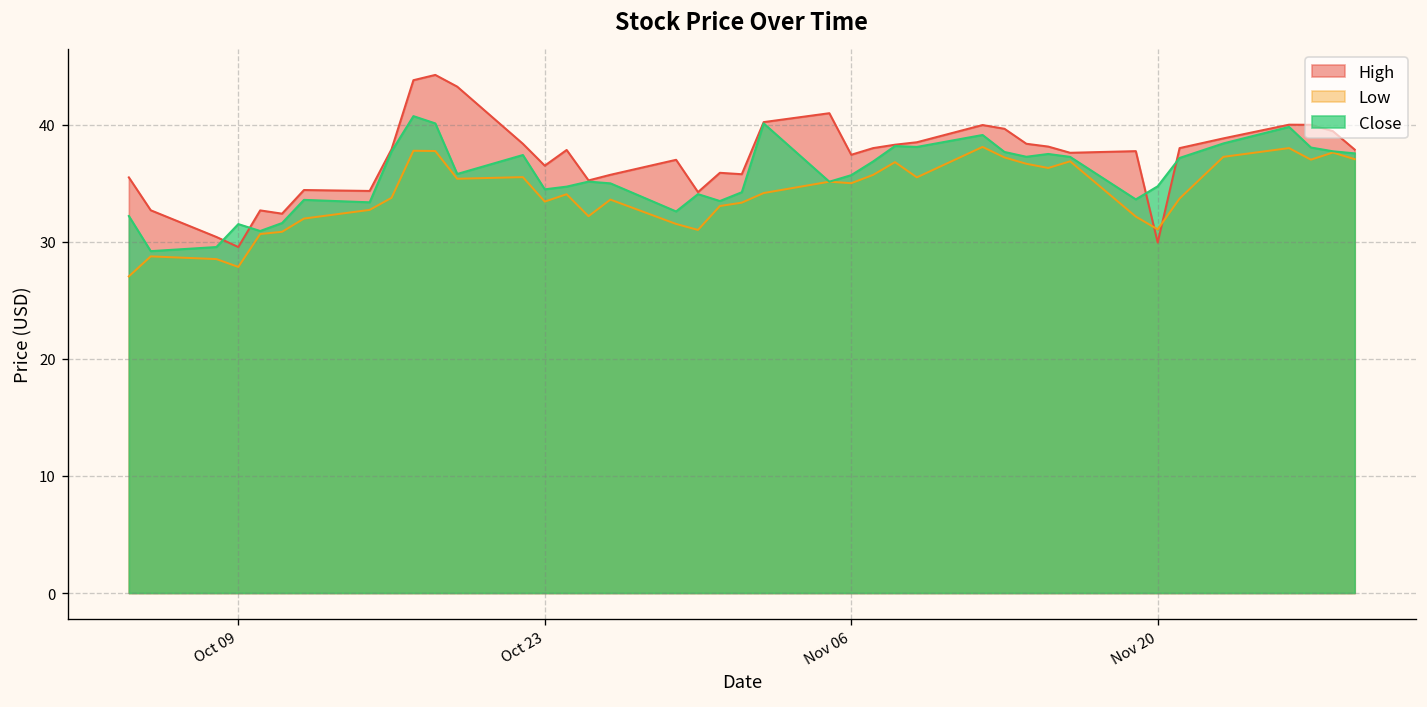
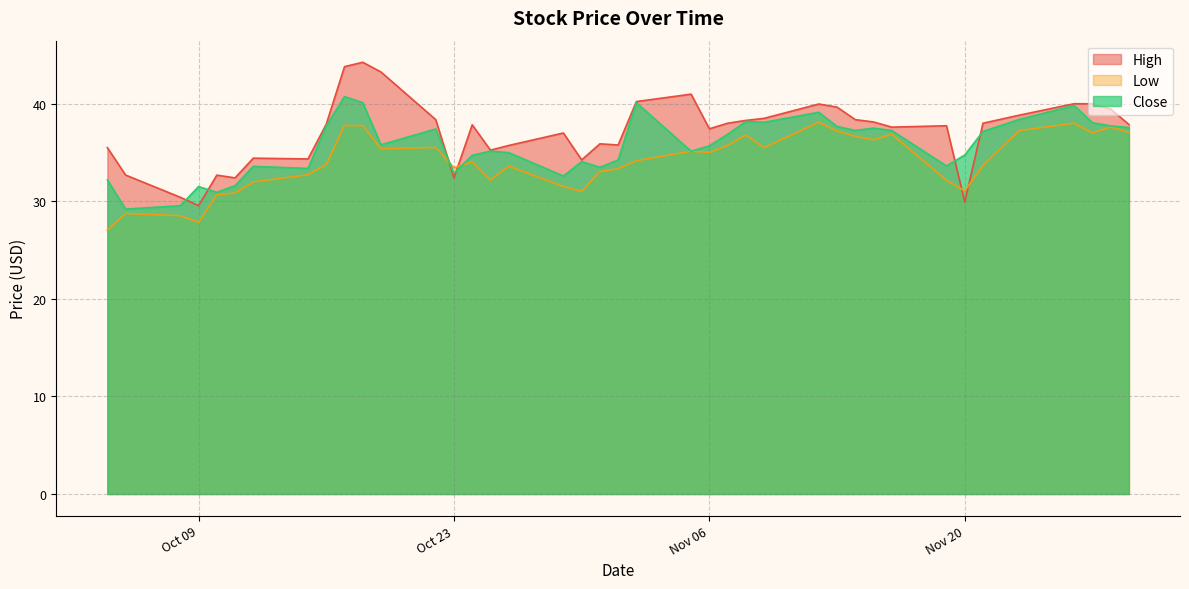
  {
    "High": {
      "Oct 09": 30,
-     "Oct 23": 37,
+     "Oct 23": 32,
      "Nov 06": 37,
      "Nov 20": 30
    },
    "Low": {
      "Oct 09": 28,
      "Oct 23": 33,
      "Nov 06": 35,
      "Nov 20": 31
    },
    "Close": {
      "Oct 09": 32,
-     "Oct 23": 34,
+     "Oct 23": 33,
      "Nov 06": 36,
      "Nov 20": 35
    }
  }
